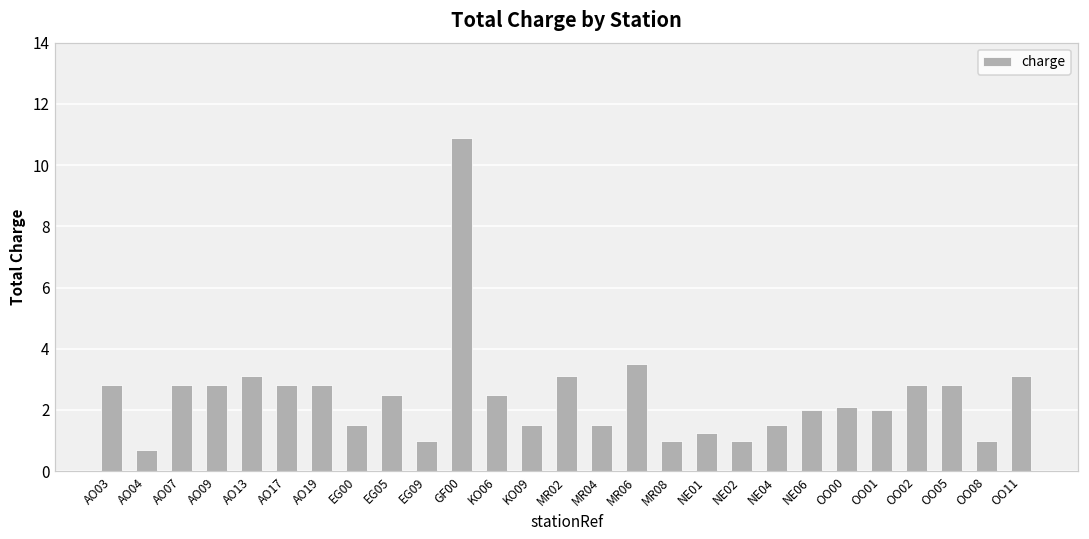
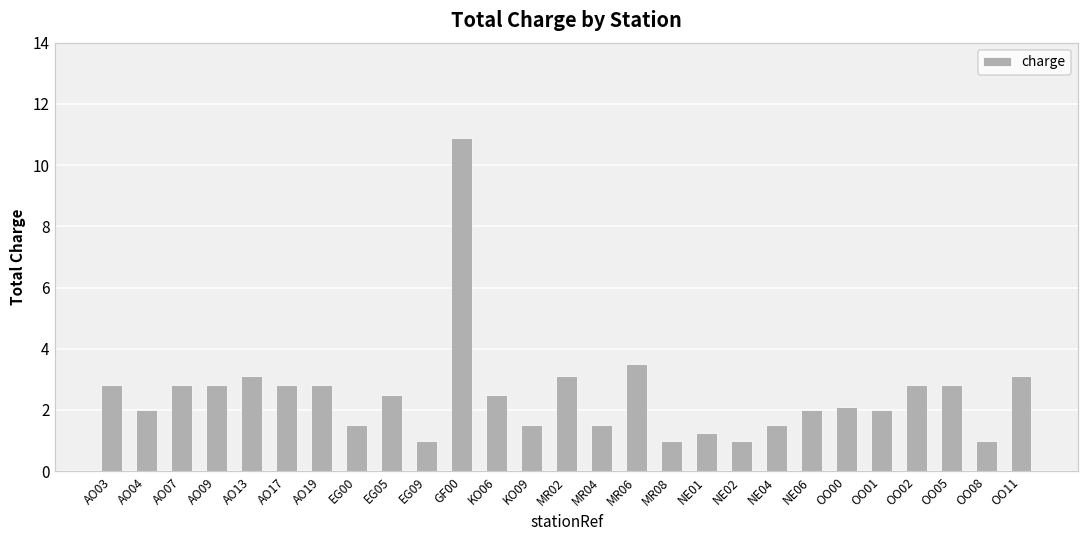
  {
    "AO03": 2.8,
-   "AO04": 0.7,
+   "AO04": 2.0,
    "AO07": 2.8,
    "AO09": 2.8,
    "AO13": 3.1,
    "AO17": 2.8,
    "AO19": 2.8,
    "EG00": 1.5,
    "EG05": 2.5,
    "EG09": 1.0,
    "GF00": 10.9,
    "KO06": 2.5,
    "KO09": 1.5,
    "MR02": 3.1,
    "MR04": 1.5,
    "MR06": 3.5,
    "MR08": 1.0,
    "NE01": 1.3,
    "NE02": 1.0,
    "NE04": 1.5,
    "NE06": 2.0,
    "OO00": 2.1,
    "OO01": 2.0,
    "OO02": 2.8,
    "OO05": 2.8,
    "OO08": 1.0,
    "OO11": 3.1
  }
